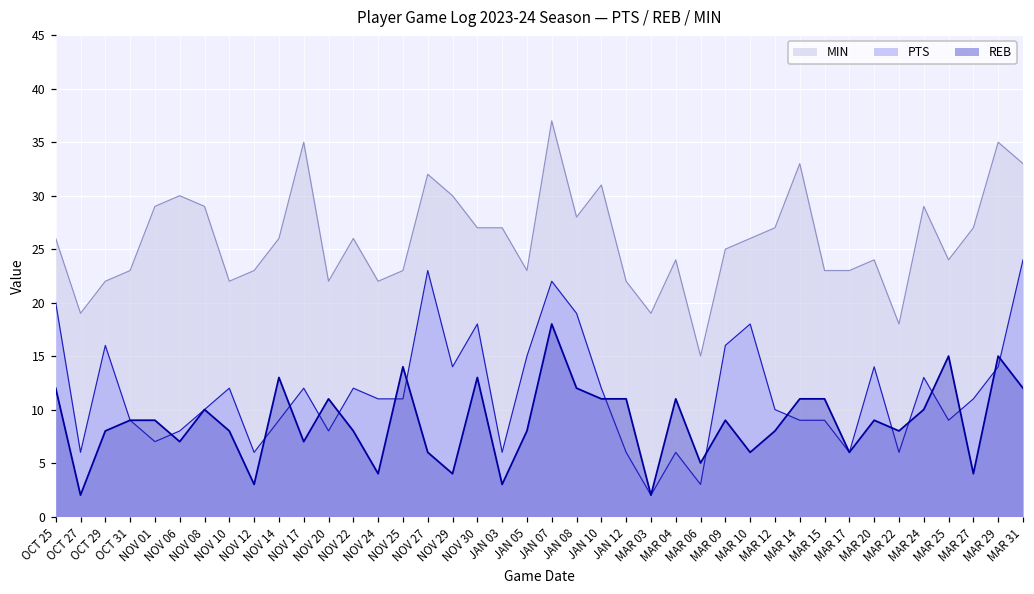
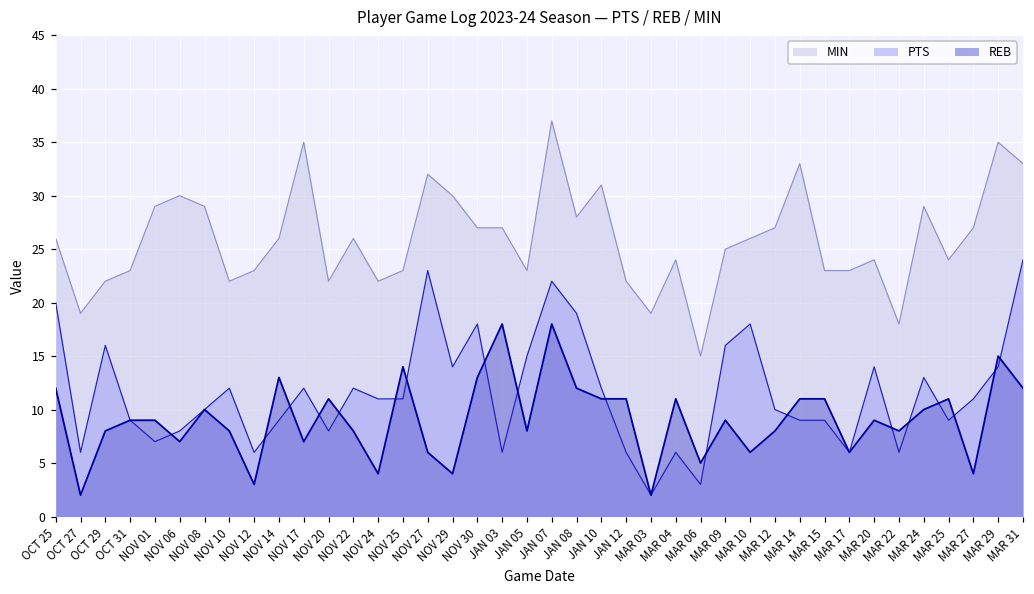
  {
    "REB": {
      "OCT 25": 12,
      "OCT 27": 2,
      "OCT 29": 8,
      "NOV 01": 9,
      "NOV 06": 7,
      "NOV 10": 8,
      "NOV 12": 3,
      "NOV 14": 13,
      "NOV 17": 7,
      "NOV 20": 11,
      "NOV 22": 8,
      "NOV 24": 4,
      "NOV 25": 14,
      "NOV 27": 6,
      "NOV 29": 4,
      "NOV 30": 13,
-     "JAN 03": 3,
+     "JAN 03": 18,
      "JAN 05": 8,
      "JAN 07": 18,
      "JAN 08": 12,
      "JAN 10": 11,
      "JAN 12": 11,
      "MAR 04": 11,
      "MAR 06": 5,
      "MAR 09": 9,
      "MAR 10": 6,
      "MAR 12": 8,
      "MAR 14": 11,
      "MAR 15": 11,
      "MAR 20": 9,
      "MAR 22": 8,
      "MAR 24": 10,
-     "MAR 25": 15,
+     "MAR 25": 11,
      "MAR 27": 4,
      "MAR 29": 15,
      "MAR 31": 12
    }
  }
